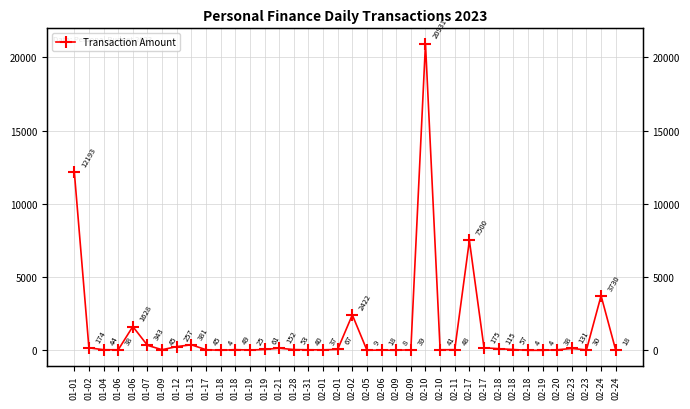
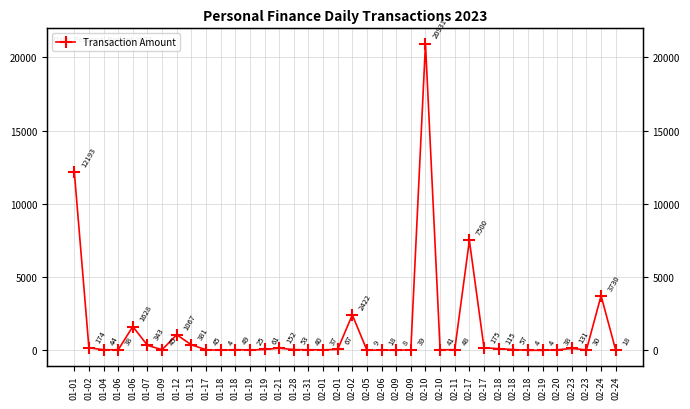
  {
    "01-01": 12193,
    "01-02": 174,
    "01-04": 44,
    "01-07": 343,
-   "01-12": 257,
+   "01-12": 1067,
    "01-13": 381,
    "01-17": 45,
    "01-21": 152,
    "01-28": 53,
    "01-31": 40,
    "02-02": 2422,
    "02-05": 9,
    "02-06": 18,
    "02-11": 48,
    "02-19": 4,
    "02-20": 38
  }
